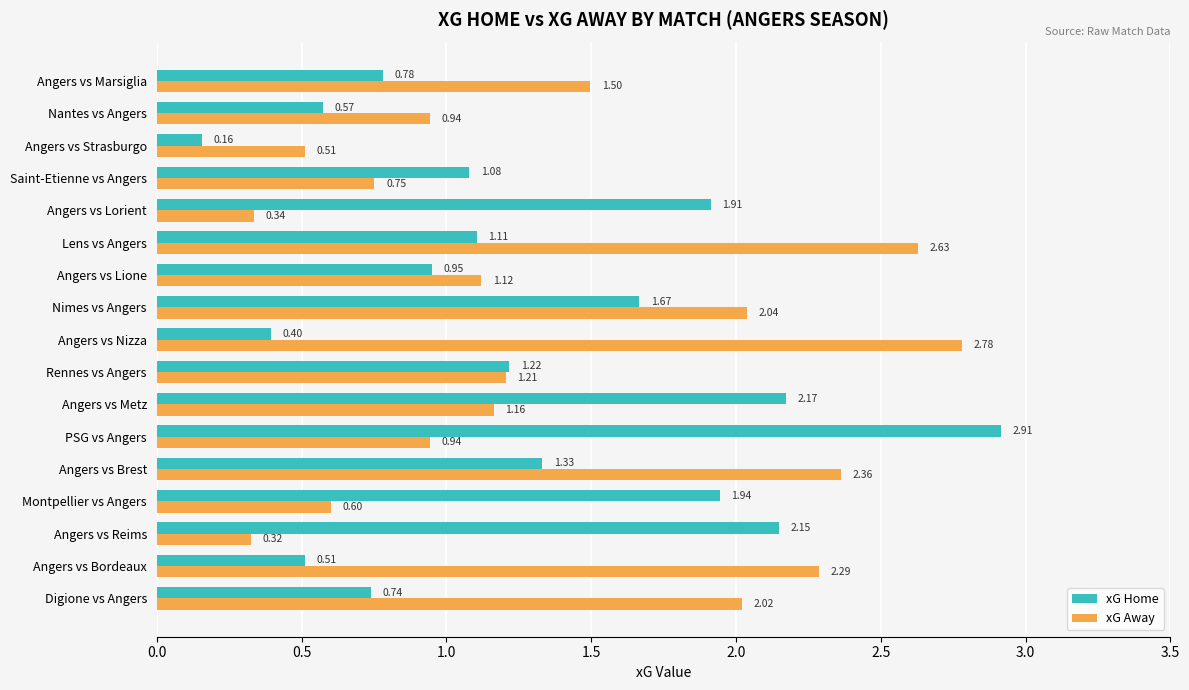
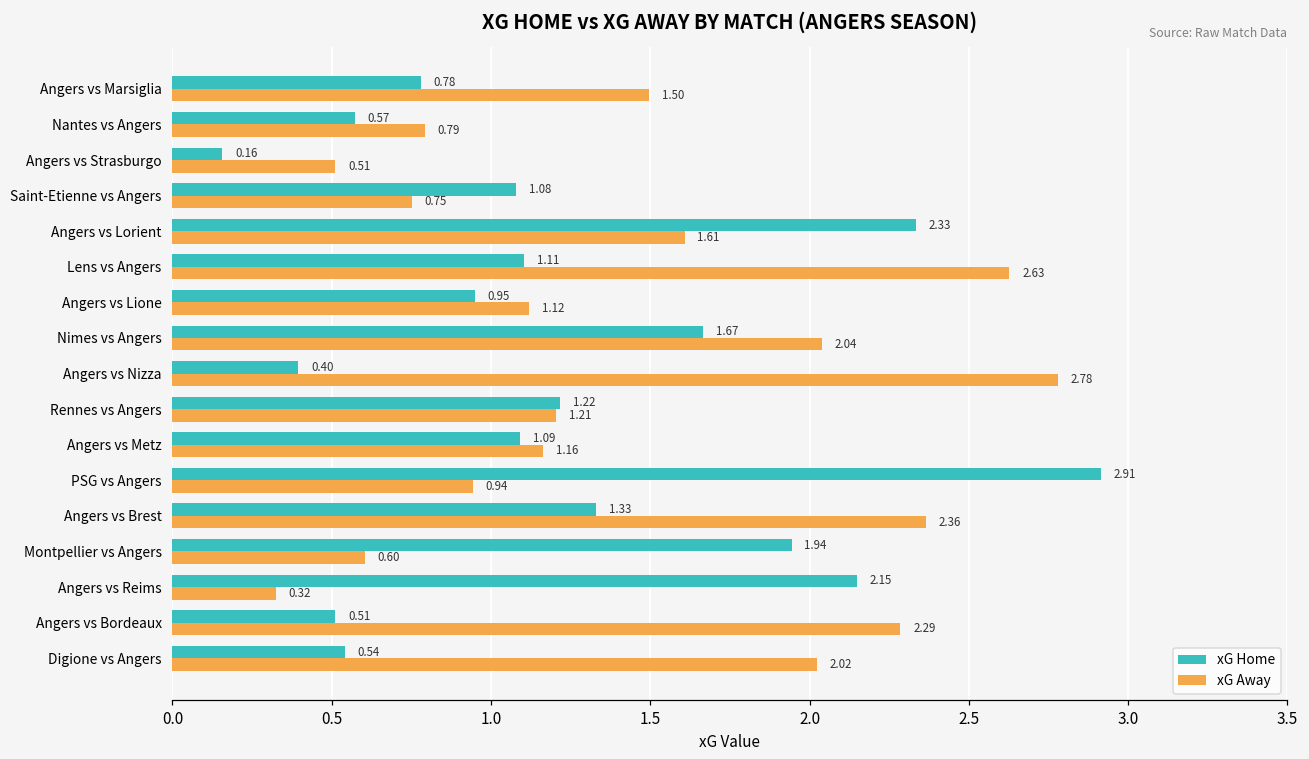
  {
    "xG Home": {
      "Angers vs Marsiglia": 0.78,
      "Nantes vs Angers": 0.57,
      "Angers vs Strasburgo": 0.16,
      "Saint-Etienne vs Angers": 1.08,
-     "Angers vs Lorient": 1.91,
+     "Angers vs Lorient": 2.33,
      "Lens vs Angers": 1.11,
      "Angers vs Lione": 0.95,
      "Nimes vs Angers": 1.67,
      "Angers vs Nizza": 0.40,
      "Rennes vs Angers": 1.22,
-     "Angers vs Metz": 2.17,
+     "Angers vs Metz": 1.09,
      "PSG vs Angers": 2.91,
      "Angers vs Brest": 1.33,
      "Montpellier vs Angers": 1.94,
      "Angers vs Reims": 2.15,
      "Angers vs Bordeaux": 0.51,
-     "Digione vs Angers": 0.74
+     "Digione vs Angers": 0.54
    },
    "xG Away": {
      "Angers vs Marsiglia": 1.50,
-     "Nantes vs Angers": 0.94,
+     "Nantes vs Angers": 0.79,
      "Angers vs Strasburgo": 0.51,
      "Saint-Etienne vs Angers": 0.75,
-     "Angers vs Lorient": 0.34,
+     "Angers vs Lorient": 1.61,
      "Lens vs Angers": 2.63,
      "Angers vs Lione": 1.12,
      "Nimes vs Angers": 2.04,
      "Angers vs Nizza": 2.78,
      "Rennes vs Angers": 1.21,
      "Angers vs Metz": 1.16,
      "PSG vs Angers": 0.94,
      "Angers vs Brest": 2.36,
      "Montpellier vs Angers": 0.60,
      "Angers vs Reims": 0.32,
      "Angers vs Bordeaux": 2.29,
      "Digione vs Angers": 2.02
    }
  }
